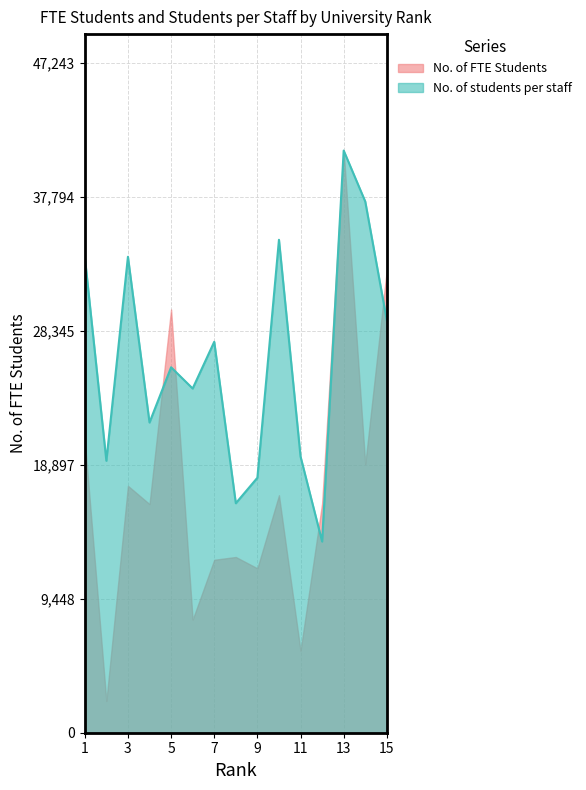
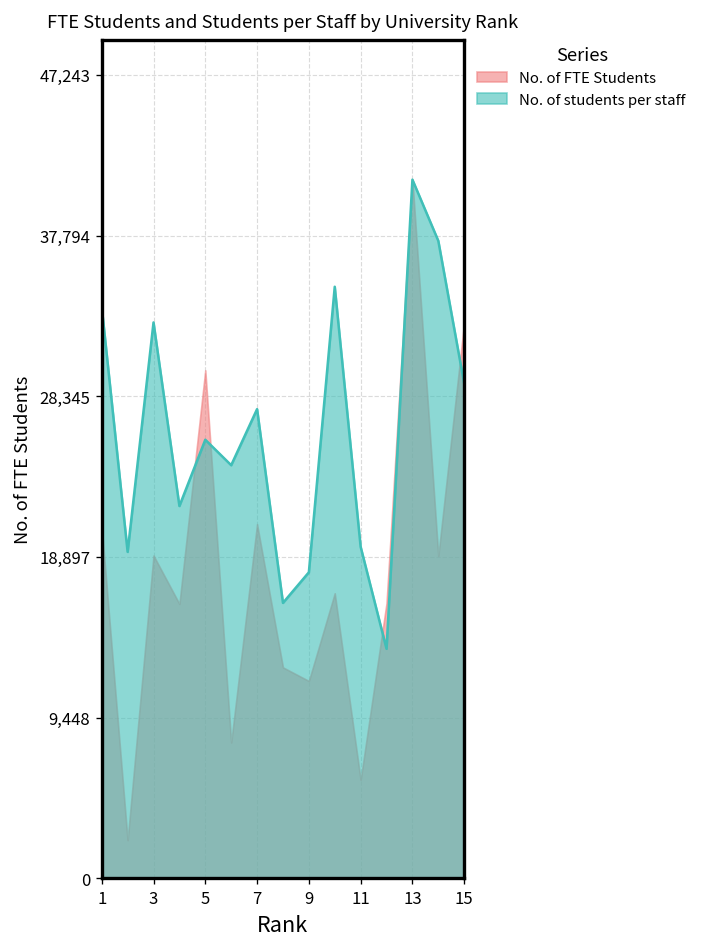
  {
    "No. of FTE Students": {
      "1": "20,700",
-     "3": "17,400",
+     "3": "19,000",
      "5": "29,900",
-     "7": "12,200",
+     "7": "20,800",
      "9": "11,600",
      "11": "5,800",
      "15": "32,700"
    },
    "No. of students per staff": {
      "1": "33,600",
-     "3": "33,600",
+     "3": "32,700",
      "5": "25,800",
      "7": "27,600",
      "9": "18,000",
      "11": "19,500",
      "15": "29,100"
    }
  }
